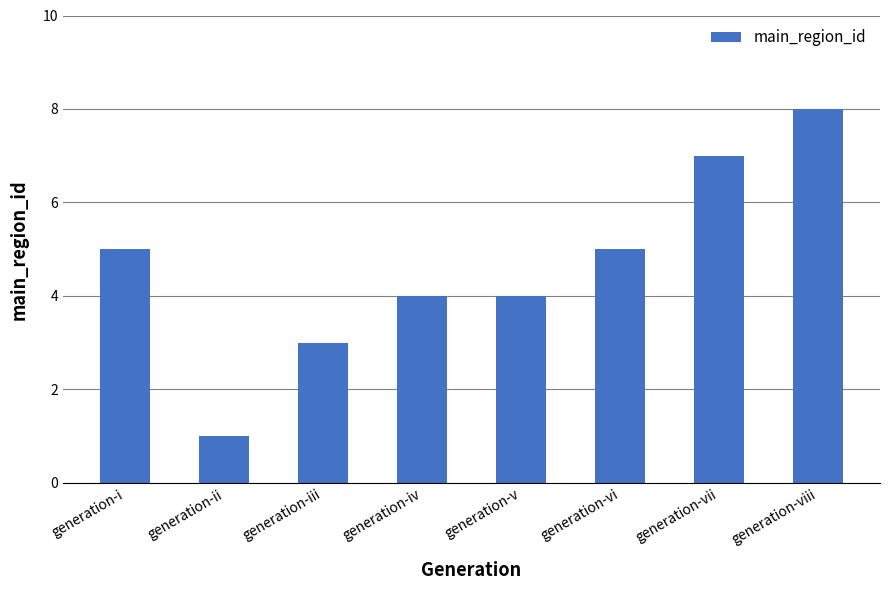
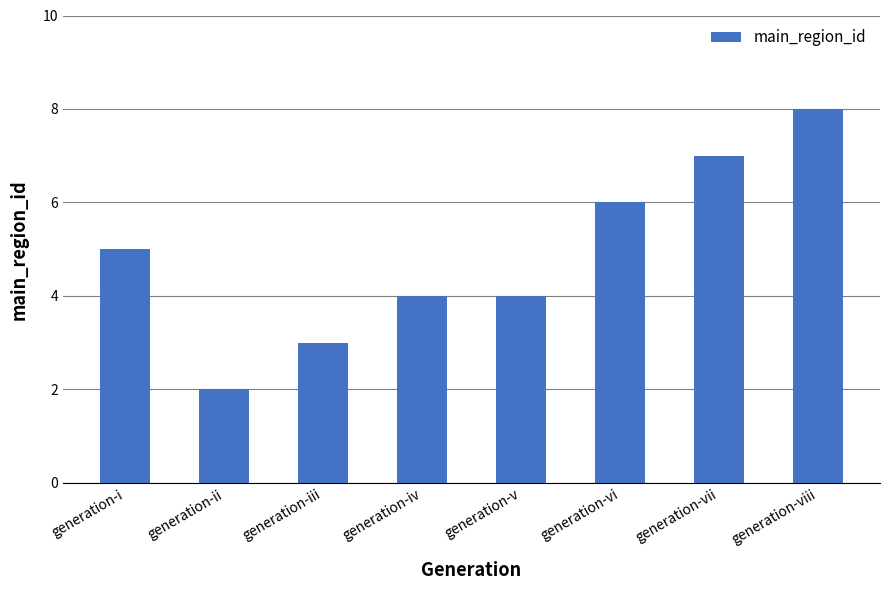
  {
    "generation-i": 5,
-   "generation-ii": 1,
+   "generation-ii": 2,
    "generation-iii": 3,
    "generation-iv": 4,
    "generation-v": 4,
-   "generation-vi": 5,
+   "generation-vi": 6,
    "generation-vii": 7,
    "generation-viii": 8
  }
